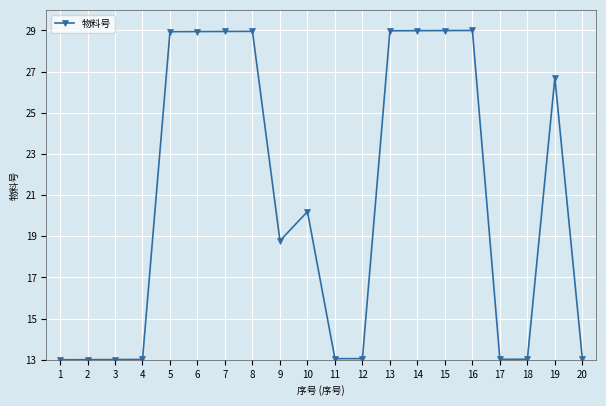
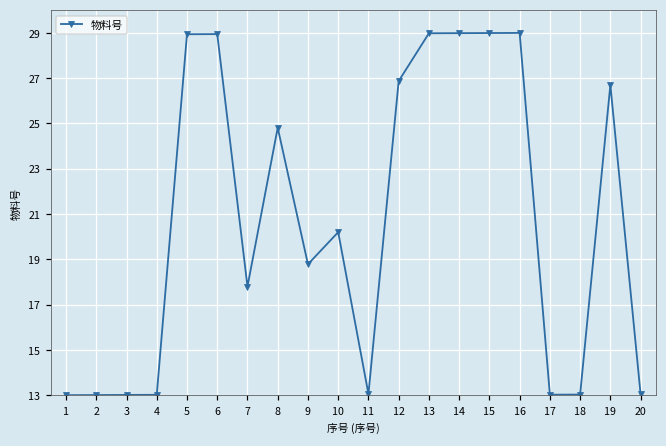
  {
    "1": 13.0,
    "2": 13.0,
    "3": 13.0,
    "4": 13.0,
    "5": 28.9,
    "6": 28.9,
-   "7": 29.0,
-   "8": 29.0,
+   "7": 17.8,
+   "8": 24.8,
    "9": 18.8,
    "10": 20.2,
    "11": 13.1,
-   "12": 13.1,
+   "12": 26.9,
    "13": 29.0,
    "14": 29.0,
    "15": 29.0,
    "16": 29.0,
    "17": 13.0,
    "18": 13.0,
    "19": 26.7,
    "20": 13.0
  }
